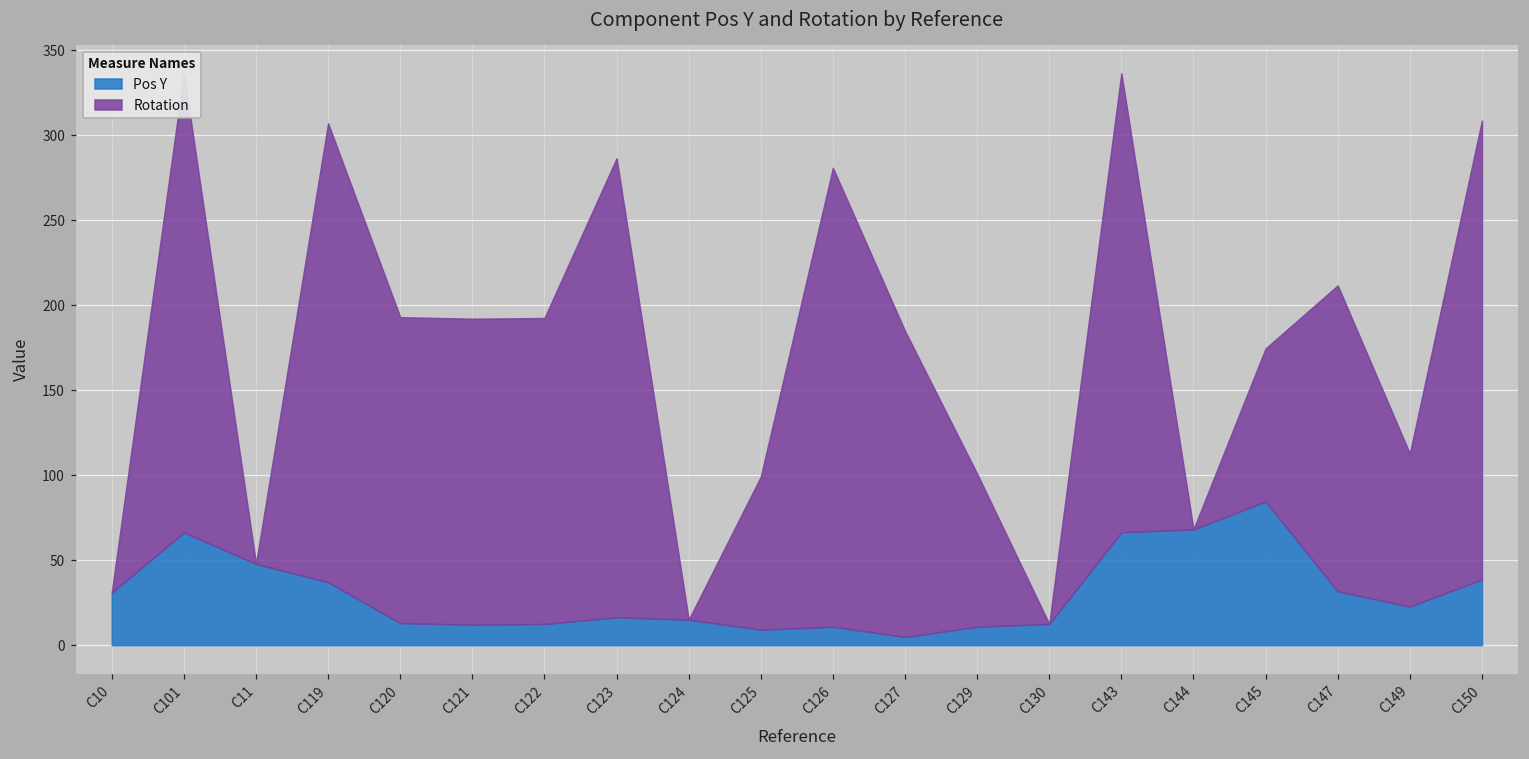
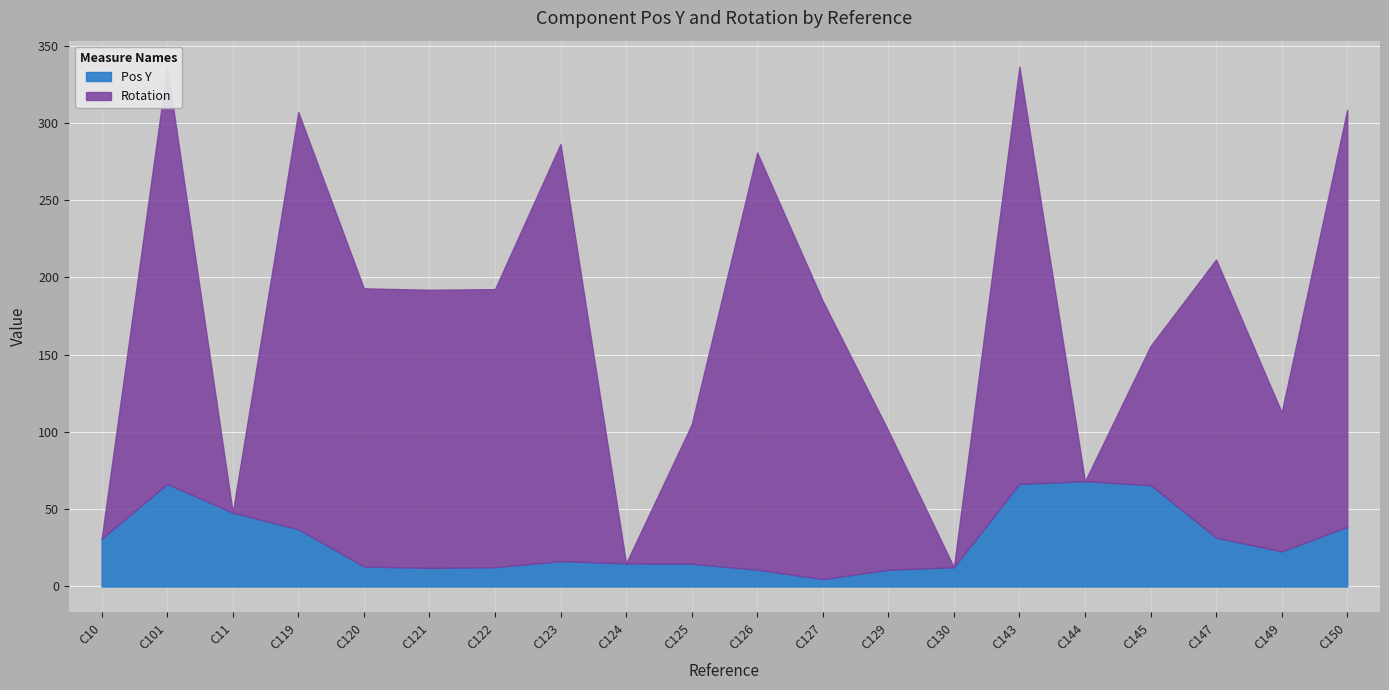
  {
    "Pos Y": {
      "C101": 66,
      "C119": 37,
      "C120": 13,
      "C121": 12,
      "C122": 12,
      "C123": 16,
-     "C125": 9,
+     "C125": 15,
      "C126": 11,
      "C127": 5,
      "C129": 11,
      "C143": 66,
-     "C145": 85,
+     "C145": 66,
      "C147": 32,
      "C149": 23,
      "C150": 39
    },
    "Rotation": {
      "C119": 270,
      "C120": 180,
      "C121": 180,
      "C122": 180,
      "C123": 270,
      "C125": 90,
      "C126": 270,
      "C127": 180,
      "C129": 90,
      "C143": 270,
      "C145": 90,
      "C147": 180,
      "C149": 90,
      "C150": 270
    }
  }
